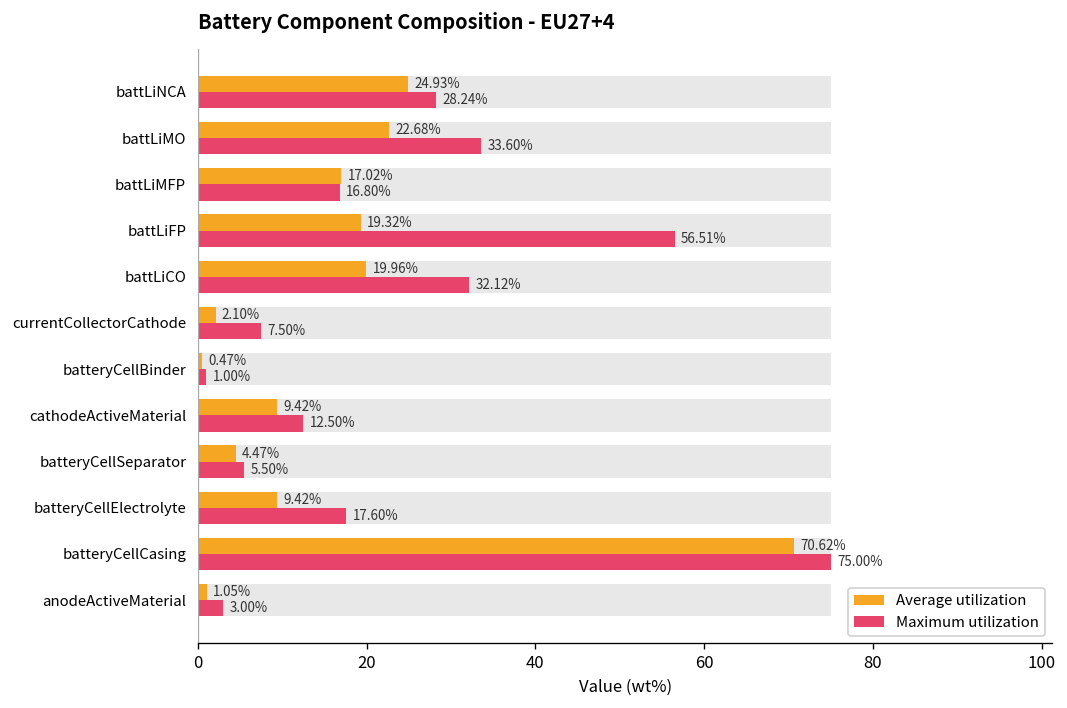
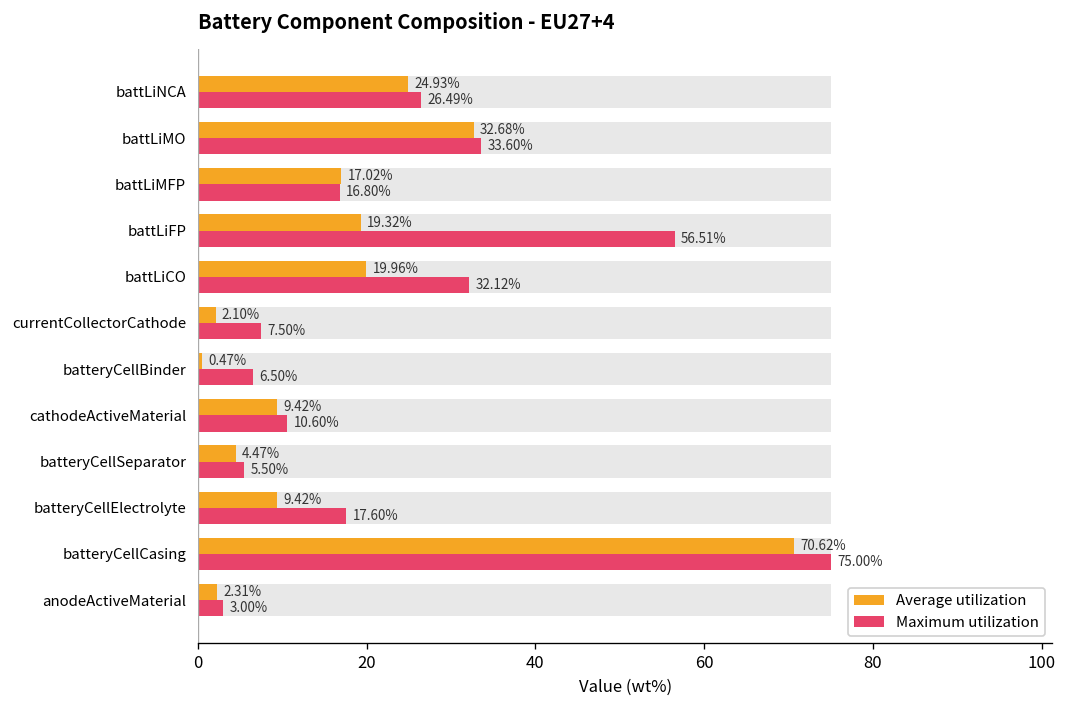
  {
    "Average utilization": {
-     "battLiMO": "22.68%",
-     "anodeActiveMaterial": "1.05%"
+     "battLiMO": "32.68%",
+     "anodeActiveMaterial": "2.31%"
    },
    "Maximum utilization": {
-     "battLiNCA": "28.24%",
-     "batteryCellBinder": "1.00%",
-     "cathodeActiveMaterial": "12.50%",
+     "battLiNCA": "26.49%",
+     "batteryCellBinder": "6.50%",
+     "cathodeActiveMaterial": "10.60%",
      "batteryCellCasing": "75.00%"
    }
  }
